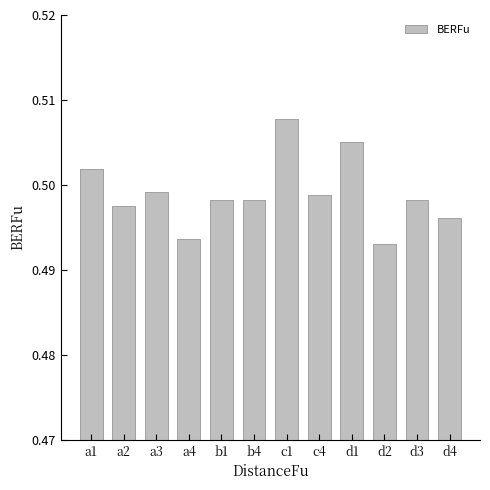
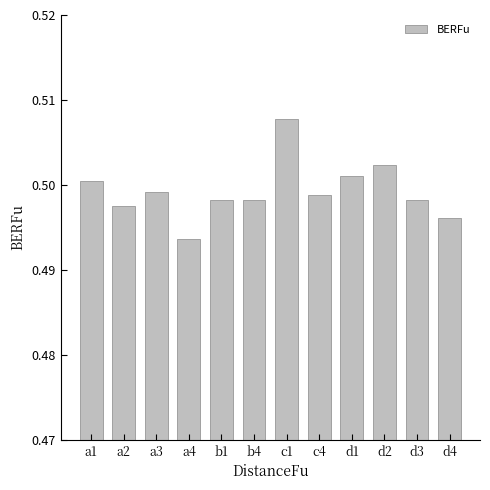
  {
-   "a1": 0.502,
+   "a1": 0.501,
    "a2": 0.498,
    "a3": 0.499,
    "a4": 0.494,
    "b1": 0.498,
    "b4": 0.498,
    "c1": 0.508,
    "c4": 0.499,
-   "d1": 0.505,
-   "d2": 0.493,
+   "d1": 0.501,
+   "d2": 0.502,
    "d3": 0.498,
    "d4": 0.496
  }
